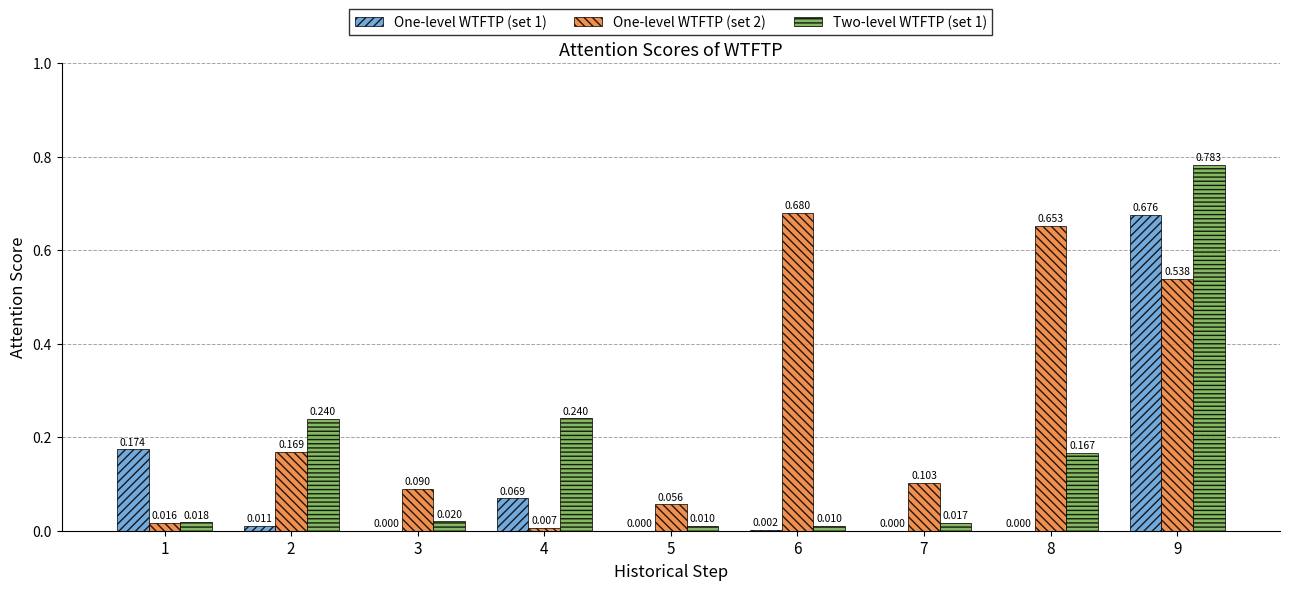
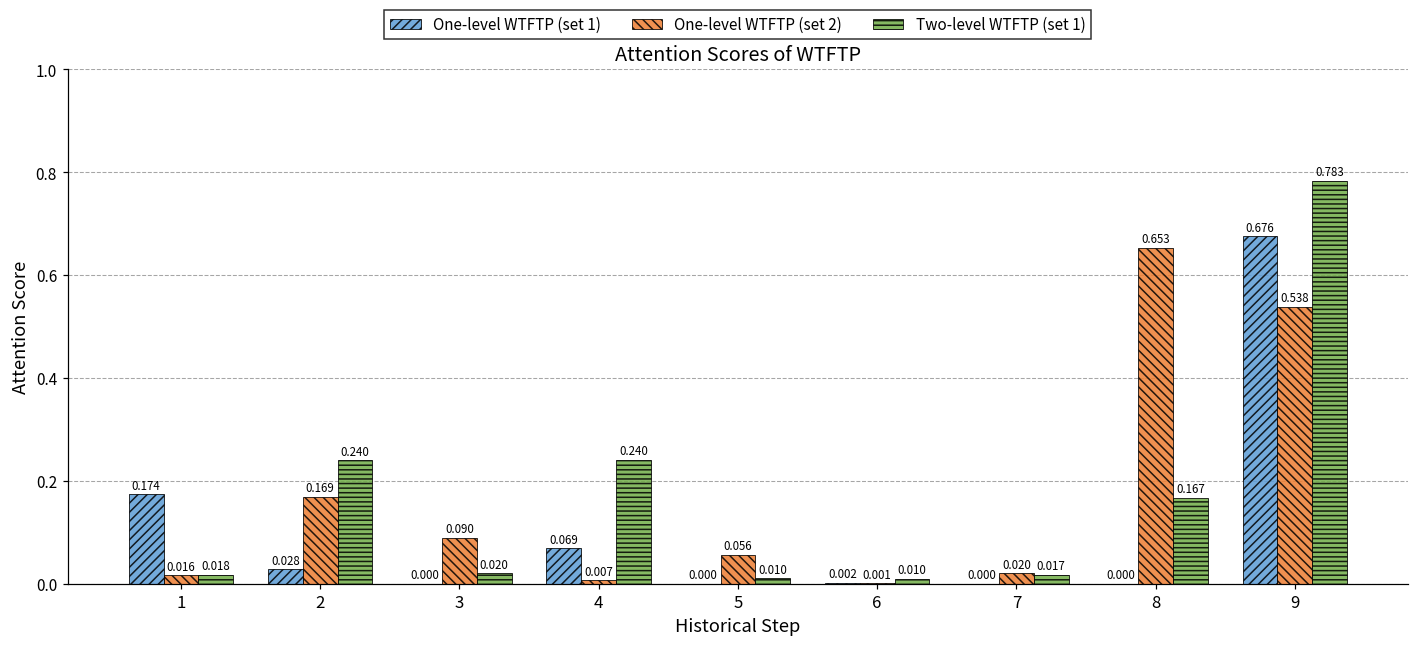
  {
    "One-level WTFTP (set 1)": {
      "1": 0.174,
-     "2": 0.011,
+     "2": 0.028,
      "3": 0.000,
      "4": 0.069,
      "5": 0.000,
      "6": 0.002,
      "7": 0.000,
      "8": 0.000,
      "9": 0.676
    },
    "One-level WTFTP (set 2)": {
      "1": 0.016,
      "2": 0.169,
      "3": 0.090,
      "4": 0.007,
      "5": 0.056,
-     "6": 0.680,
-     "7": 0.103,
+     "6": 0.001,
+     "7": 0.020,
      "8": 0.653,
      "9": 0.538
    },
    "Two-level WTFTP (set 1)": {
      "1": 0.018,
      "2": 0.240,
      "3": 0.020,
      "4": 0.240,
      "5": 0.010,
      "6": 0.010,
      "7": 0.017,
      "8": 0.167,
      "9": 0.783
    }
  }
